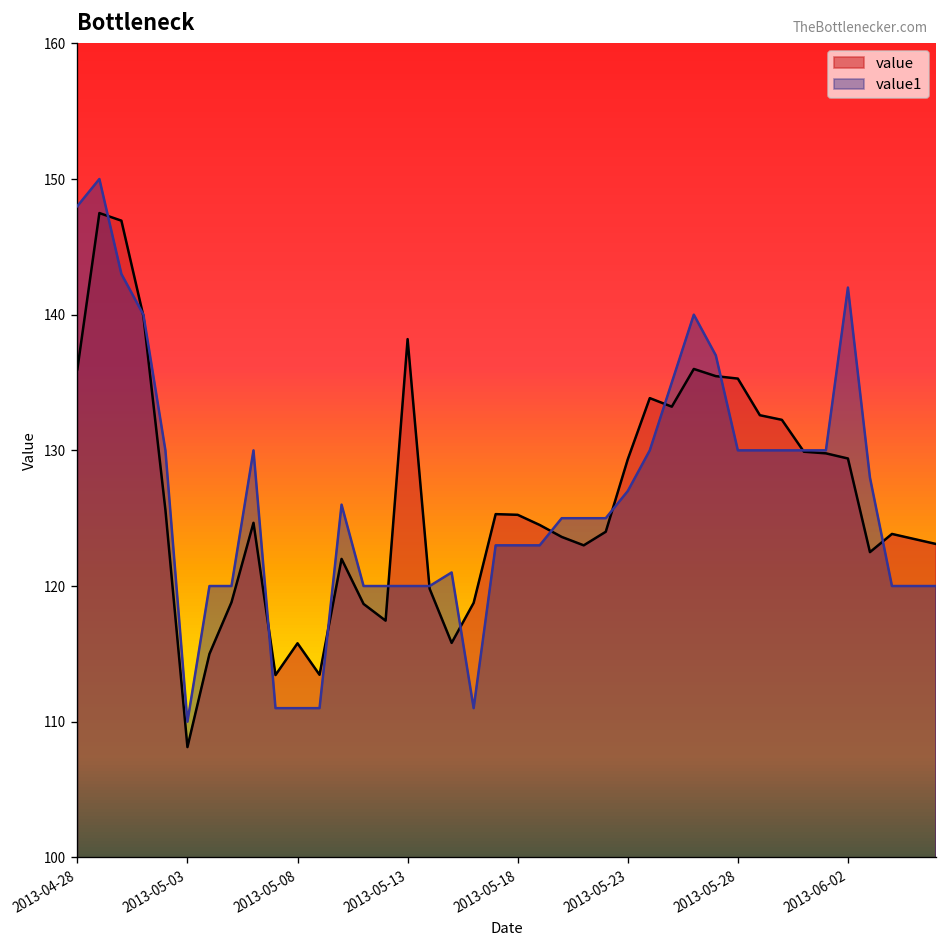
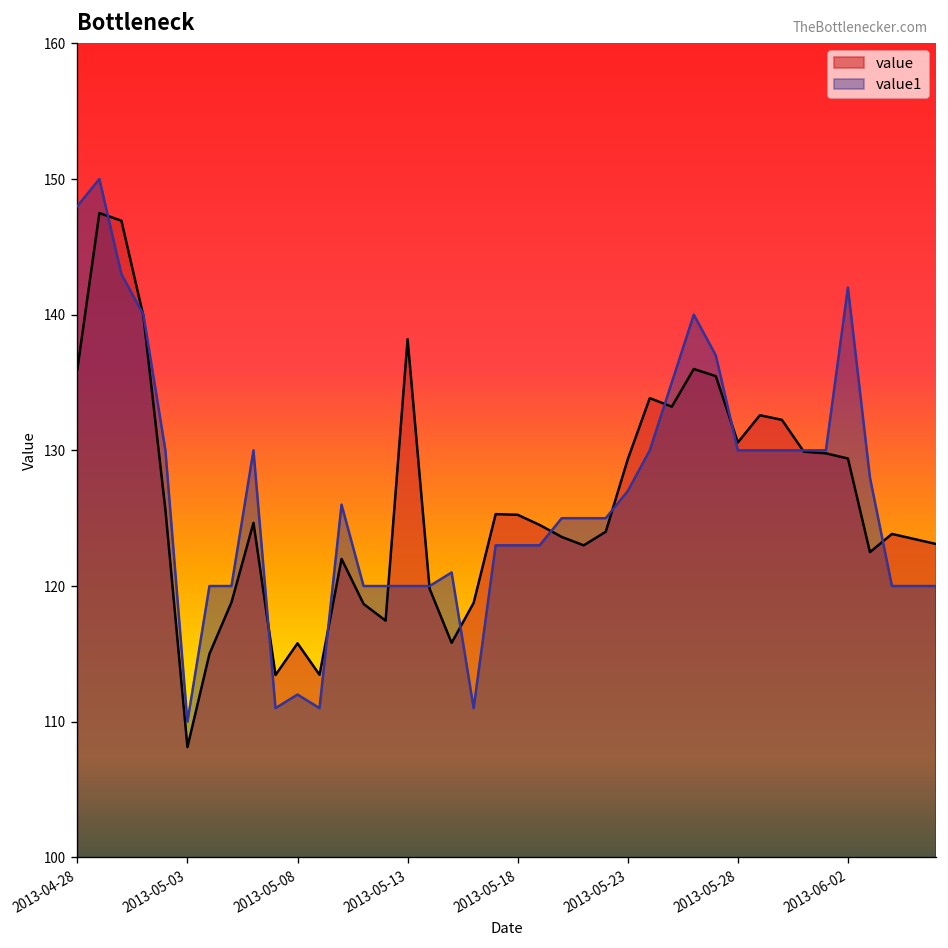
  {
    "value": {
      "2013-04-28": 136.0,
      "2013-05-03": 108.1,
      "2013-05-08": 115.8,
      "2013-05-13": 138.2,
      "2013-05-18": 125.3,
      "2013-05-23": 129.3,
-     "2013-05-28": 135.3,
+     "2013-05-28": 130.6,
      "2013-06-02": 129.4
    },
    "value1": {
      "2013-04-28": 148,
      "2013-05-03": 110,
-     "2013-05-08": 111,
+     "2013-05-08": 112,
      "2013-05-13": 120,
      "2013-05-18": 123,
      "2013-05-23": 127,
      "2013-05-28": 130,
      "2013-06-02": 142
    }
  }
